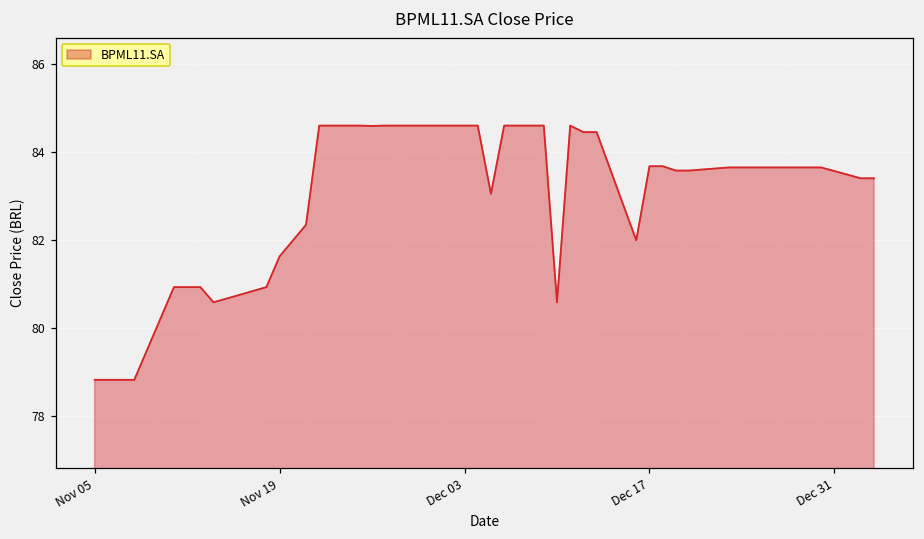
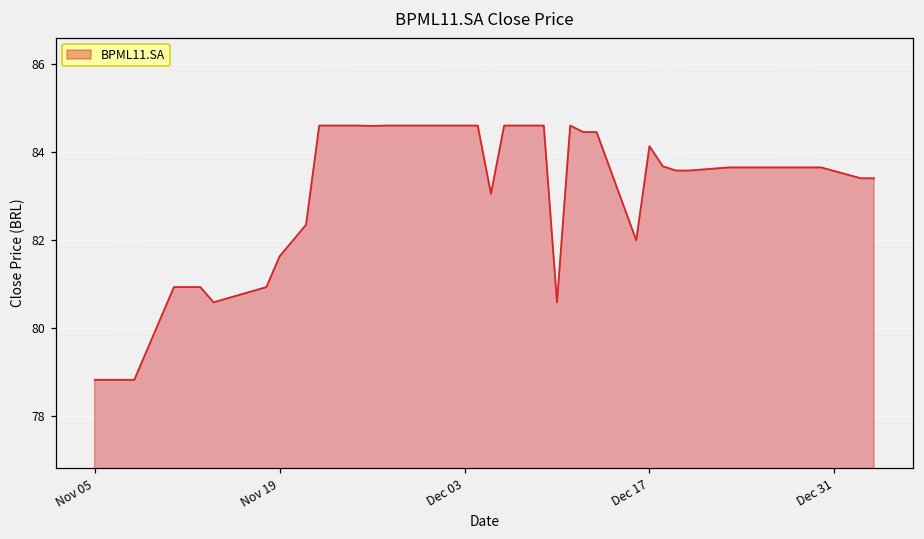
  {
    "Nov 05": 78.8,
    "Nov 19": 81.6,
    "Dec 03": 84.6,
-   "Dec 17": 83.7
+   "Dec 17": 84.1
  }
